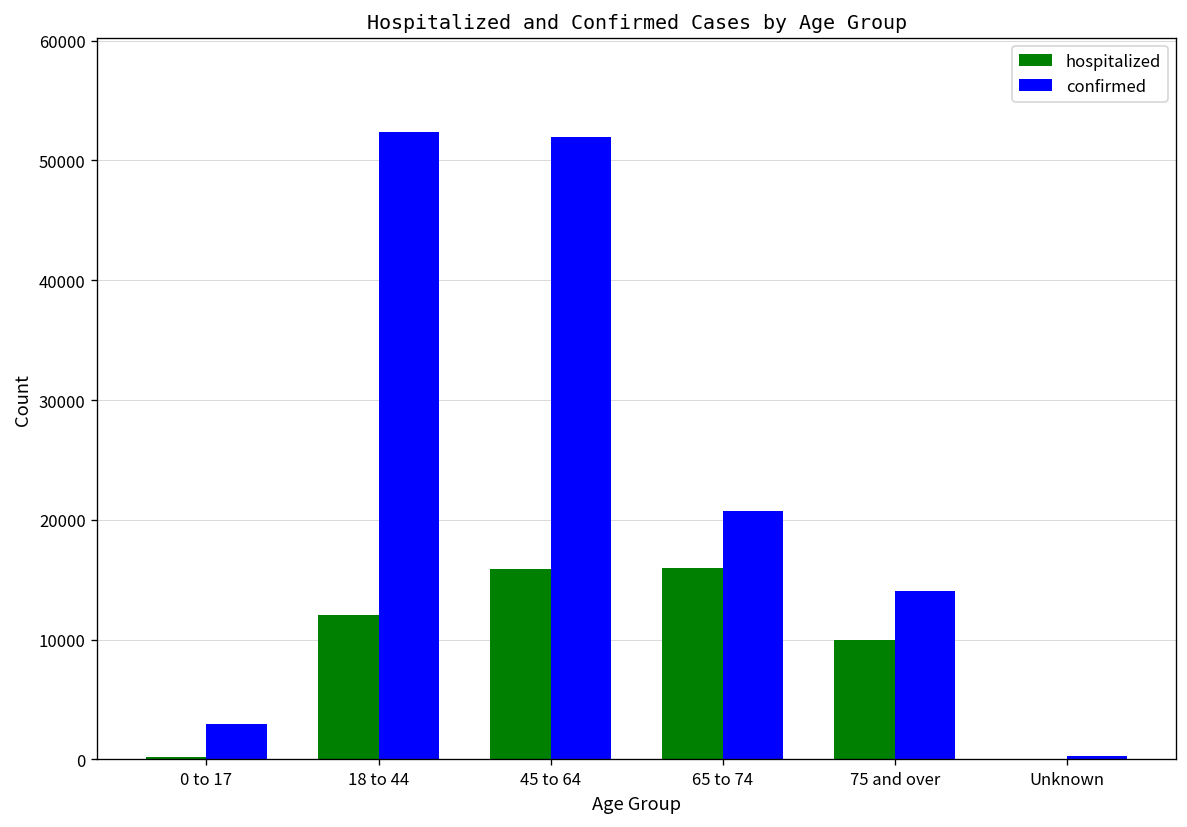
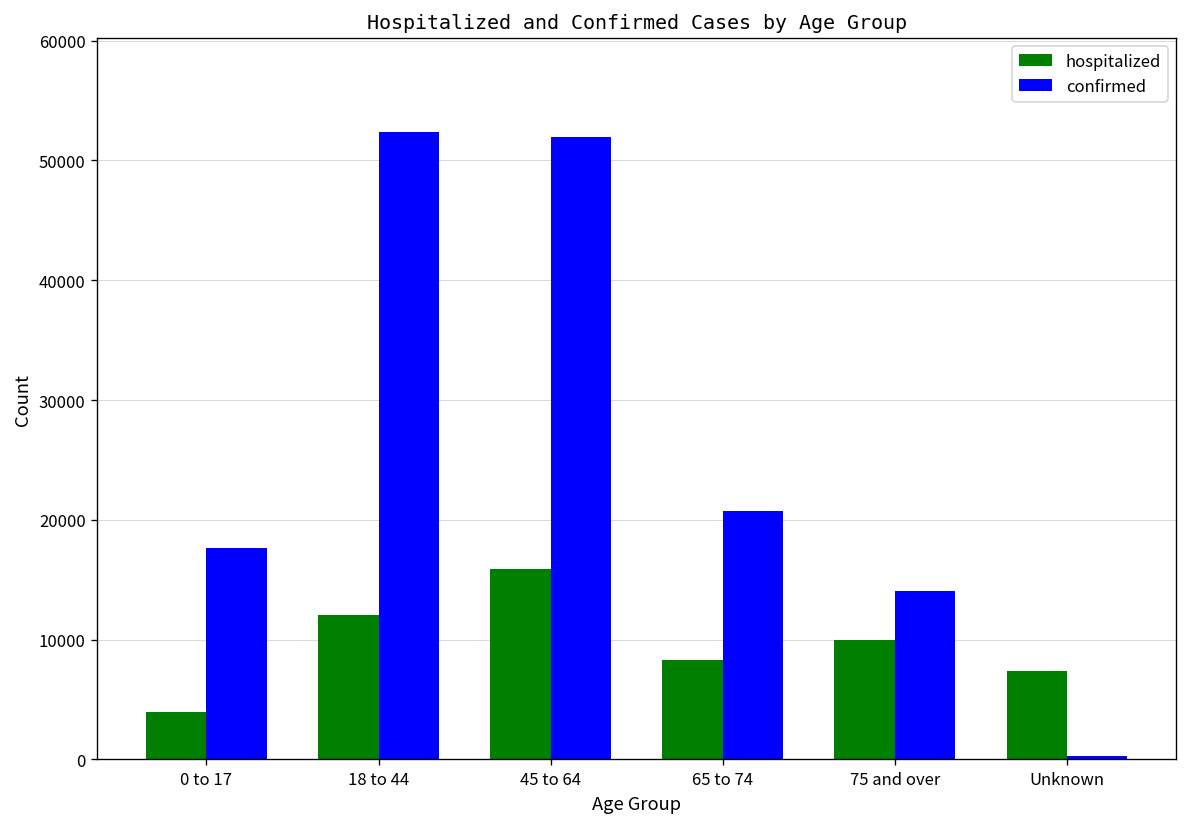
  {
    "hospitalized": {
-     "0 to 17": 0,
+     "0 to 17": 4000,
      "18 to 44": 12000,
      "45 to 64": 16000,
-     "65 to 74": 16000,
+     "65 to 74": 8000,
      "75 and over": 10000,
-     "Unknown": 0
+     "Unknown": 7000
    },
    "confirmed": {
-     "0 to 17": 3000,
+     "0 to 17": 18000,
      "18 to 44": 52000,
      "45 to 64": 52000,
      "65 to 74": 21000,
      "75 and over": 14000,
      "Unknown": 0
    }
  }
